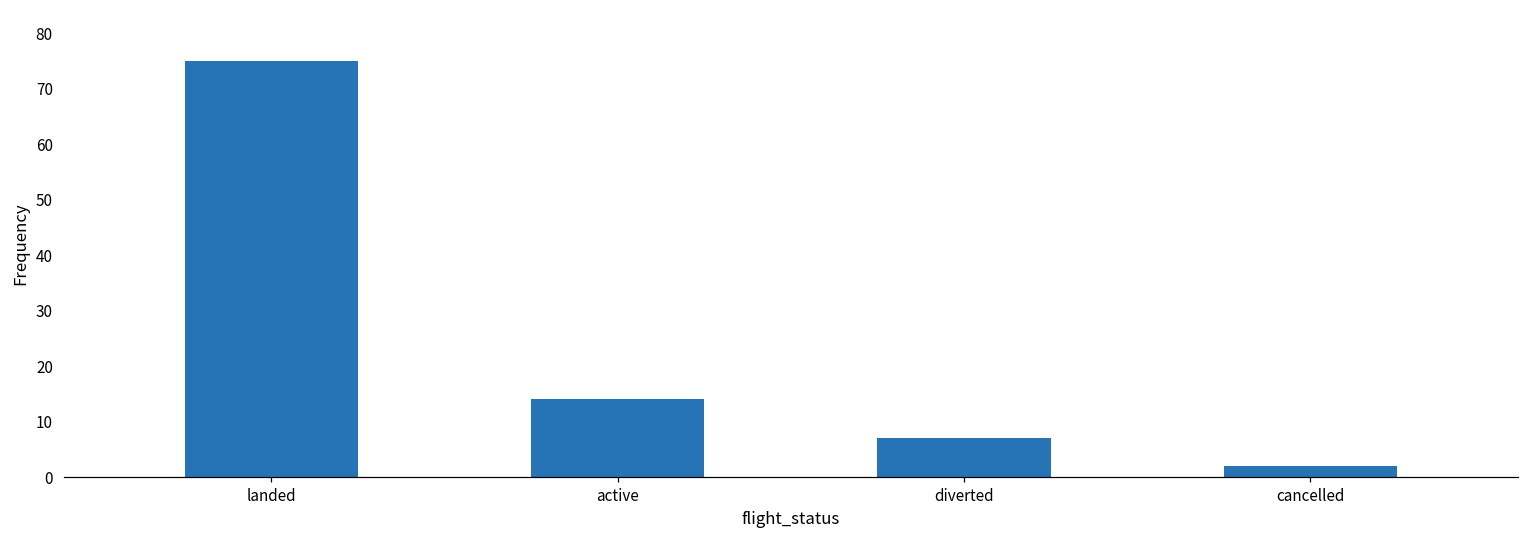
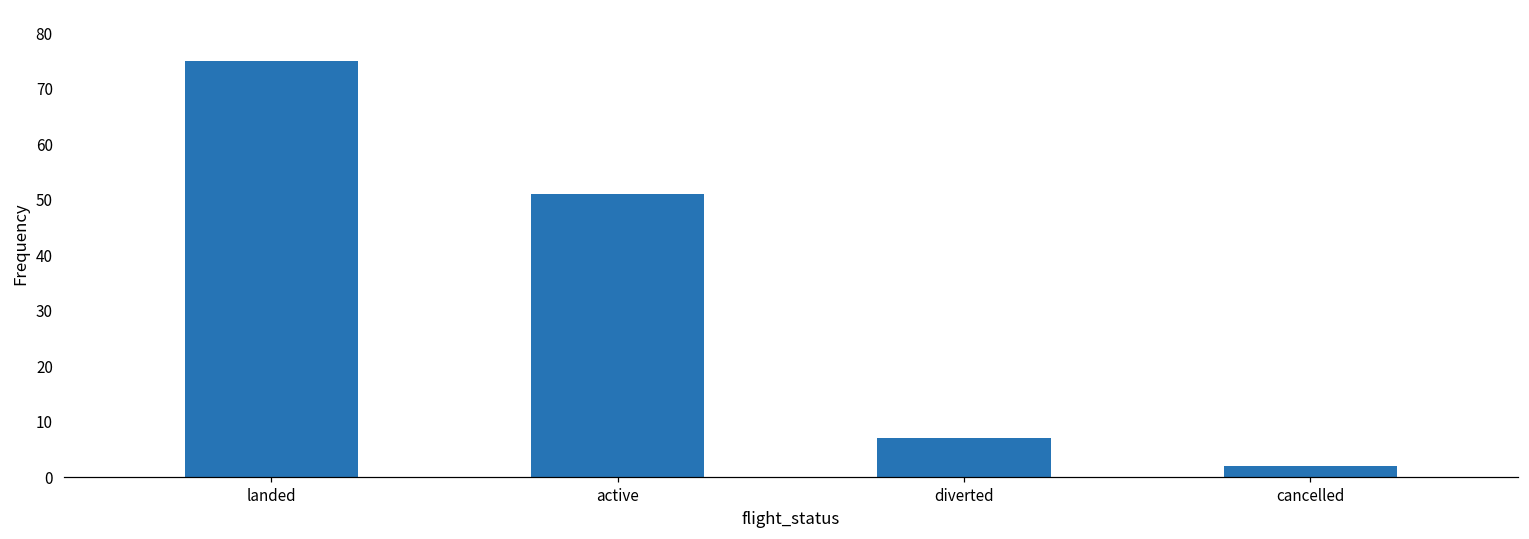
  {
    "landed": 75,
-   "active": 14,
+   "active": 51,
    "diverted": 7,
    "cancelled": 2
  }
